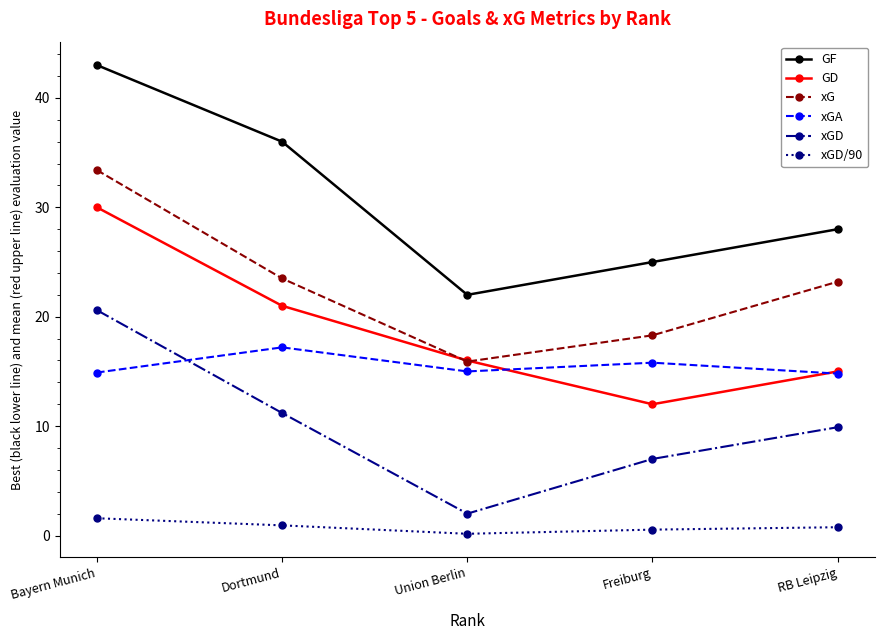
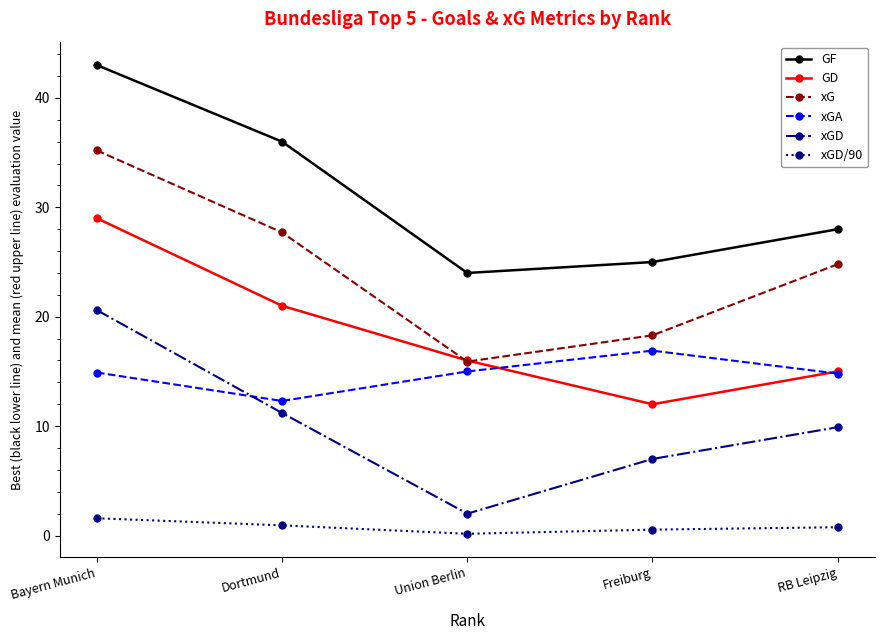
  {
    "GF": {
      "Bayern Munich": 43,
      "Dortmund": 36,
-     "Union Berlin": 22,
+     "Union Berlin": 24,
      "Freiburg": 25,
      "RB Leipzig": 28
    },
    "GD": {
-     "Bayern Munich": 30,
+     "Bayern Munich": 29,
      "Dortmund": 21,
      "Freiburg": 12
    },
    "xG": {
-     "Bayern Munich": 33.4,
-     "Dortmund": 23.5,
+     "Bayern Munich": 35.2,
+     "Dortmund": 27.7,
      "Freiburg": 18.3,
-     "RB Leipzig": 23.2
+     "RB Leipzig": 24.8
    },
    "xGA": {
      "Bayern Munich": 14.9,
-     "Dortmund": 17.2,
+     "Dortmund": 12.3,
      "Union Berlin": 15.0,
-     "Freiburg": 15.8
+     "Freiburg": 16.9
    }
  }
